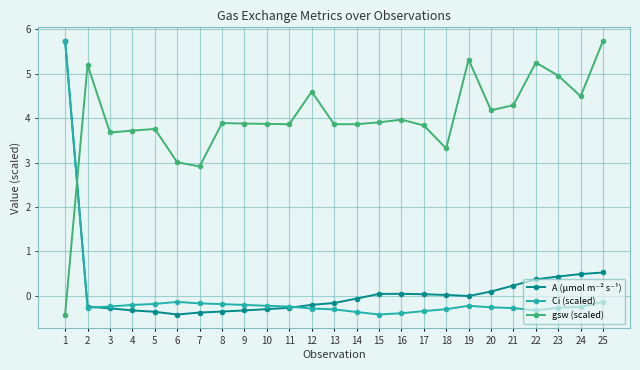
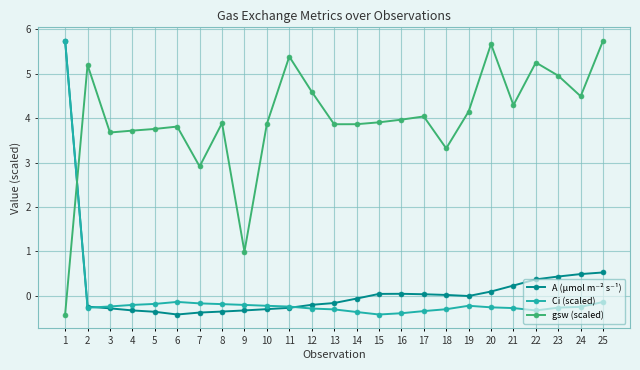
  {
    "gsw (scaled)": {
      "1": -0.4,
      "2": 5.2,
      "3": 3.7,
      "4": 3.7,
      "5": 3.8,
-     "6": 3.0,
+     "6": 3.8,
      "7": 2.9,
      "8": 3.9,
-     "9": 3.9,
+     "9": 1.0,
      "10": 3.9,
-     "11": 3.9,
+     "11": 5.4,
      "12": 4.6,
      "13": 3.9,
      "14": 3.9,
      "15": 3.9,
      "16": 4.0,
-     "17": 3.8,
+     "17": 4.0,
      "18": 3.3,
-     "19": 5.3,
-     "20": 4.2,
+     "19": 4.2,
+     "20": 5.7,
      "21": 4.3,
      "22": 5.3,
      "23": 5.0,
      "24": 4.5,
      "25": 5.7
    }
  }
